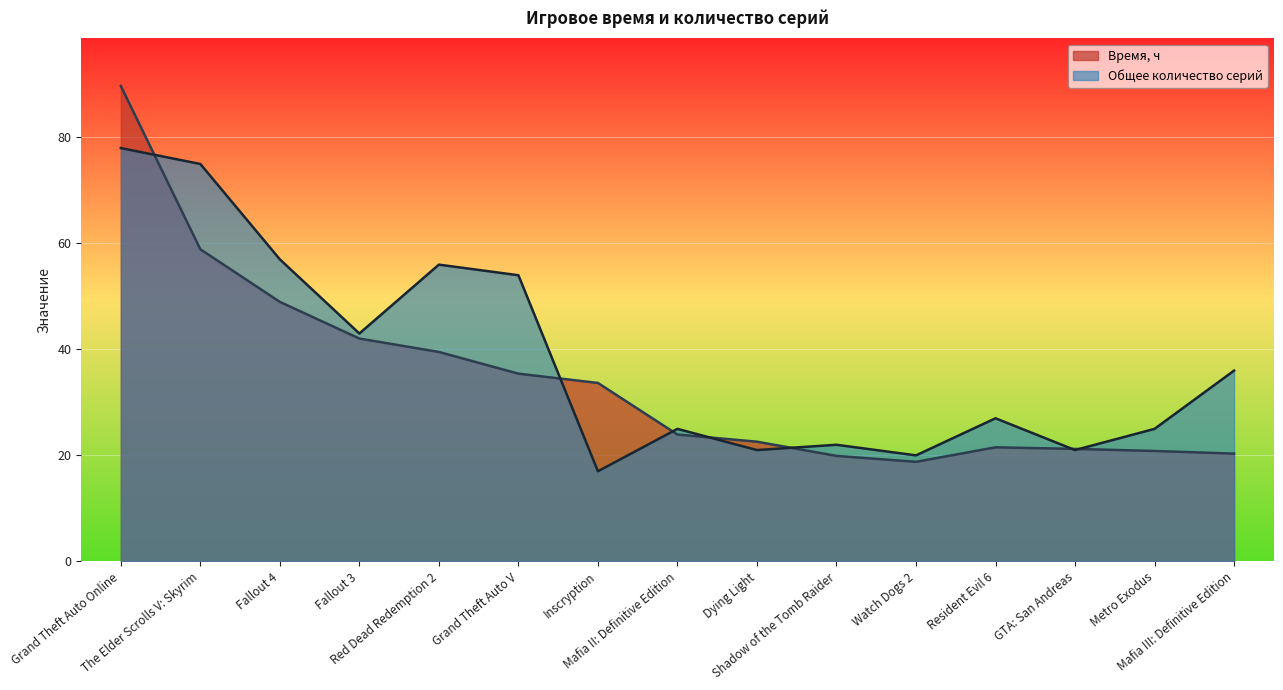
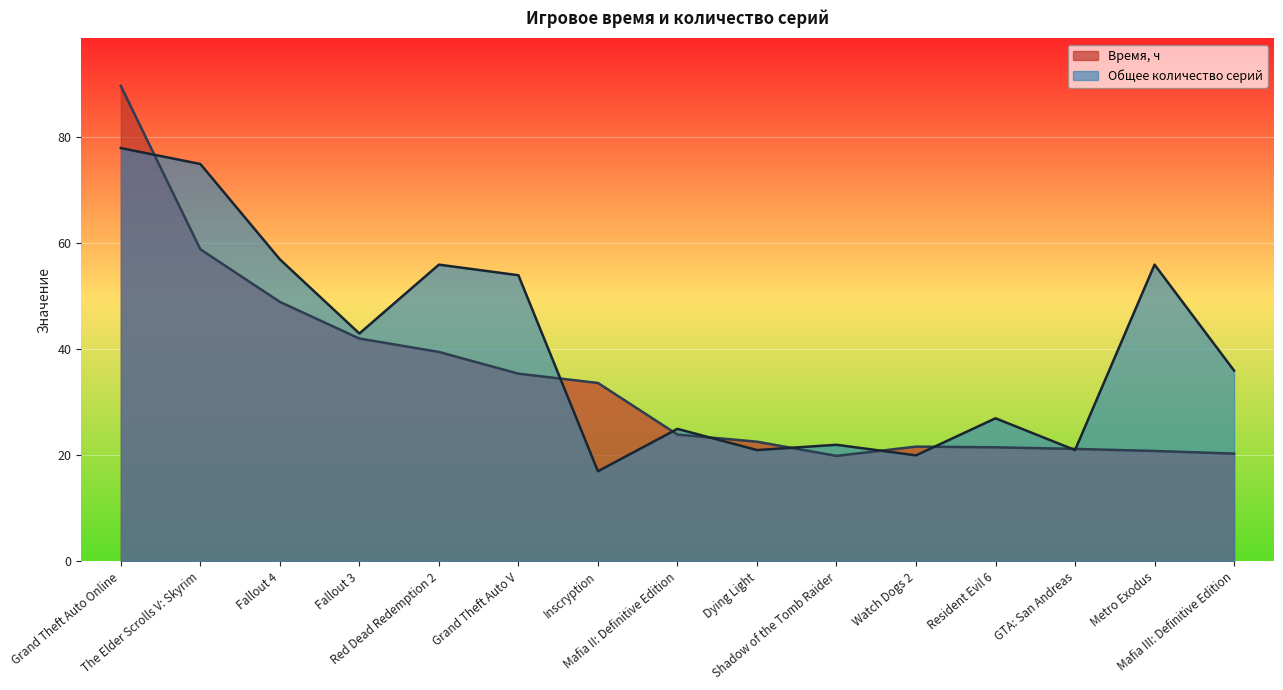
  {
    "Время, ч": {
      "Grand Theft Auto Online": 90,
      "The Elder Scrolls V: Skyrim": 59,
      "Fallout 4": 49,
      "Fallout 3": 42,
      "Red Dead Redemption 2": 40,
      "Grand Theft Auto V": 35,
      "Inscryption": 34,
      "Mafia II: Definitive Edition": 24,
      "Dying Light": 23,
      "Shadow of the Tomb Raider": 20,
-     "Watch Dogs 2": 19,
+     "Watch Dogs 2": 22,
      "Resident Evil 6": 22,
      "Metro Exodus": 21,
      "Mafia III: Definitive Edition": 20
    },
    "Общее количество серий": {
      "Grand Theft Auto Online": 78,
      "The Elder Scrolls V: Skyrim": 75,
      "Fallout 4": 57,
      "Fallout 3": 43,
      "Red Dead Redemption 2": 56,
      "Grand Theft Auto V": 54,
      "Inscryption": 17,
      "Mafia II: Definitive Edition": 25,
      "Dying Light": 21,
      "Shadow of the Tomb Raider": 22,
      "Watch Dogs 2": 20,
      "Resident Evil 6": 27,
-     "Metro Exodus": 25,
+     "Metro Exodus": 56,
      "Mafia III: Definitive Edition": 36
    }
  }
